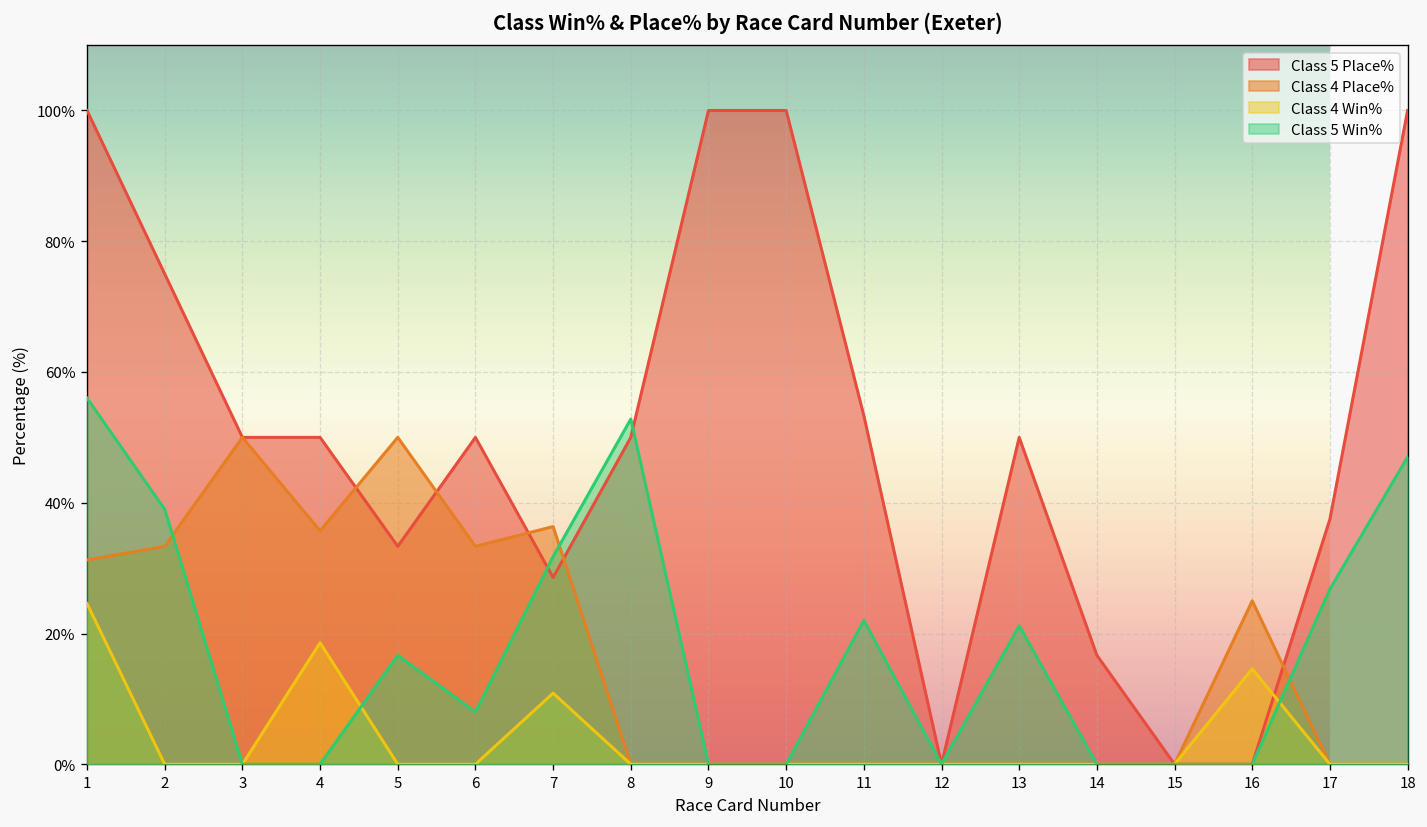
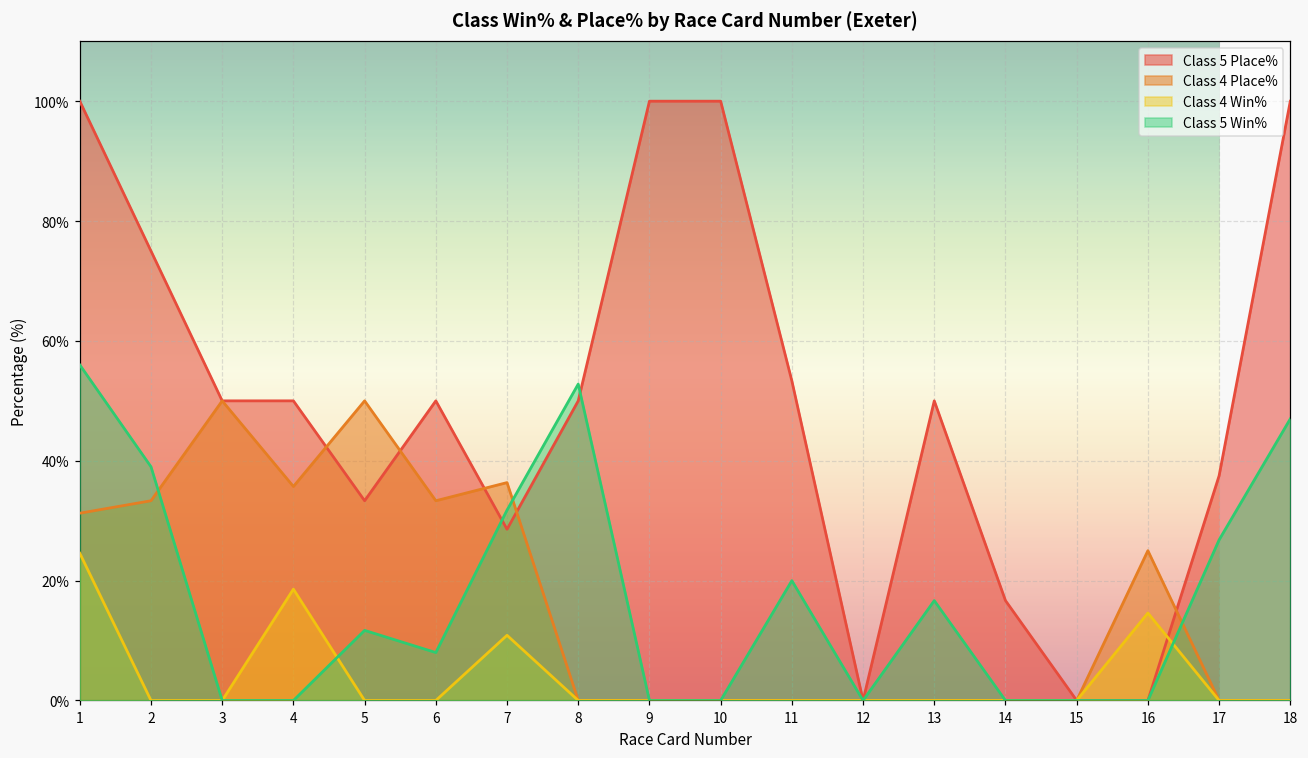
  {
    "Class 4 Win%": {
      "1": "25%",
      "2": "0%",
      "4": "19%",
      "5": "0%",
      "6": "0%",
      "7": "11%",
      "16": "15%"
    },
    "Class 5 Win%": {
      "1": "56%",
      "2": "39%",
      "4": "0%",
-     "5": "17%",
+     "5": "12%",
      "6": "8%",
      "7": "32%",
      "8": "53%",
-     "11": "22%",
-     "13": "21%",
+     "11": "20%",
+     "13": "17%",
      "17": "27%",
      "18": "47%"
    }
  }
